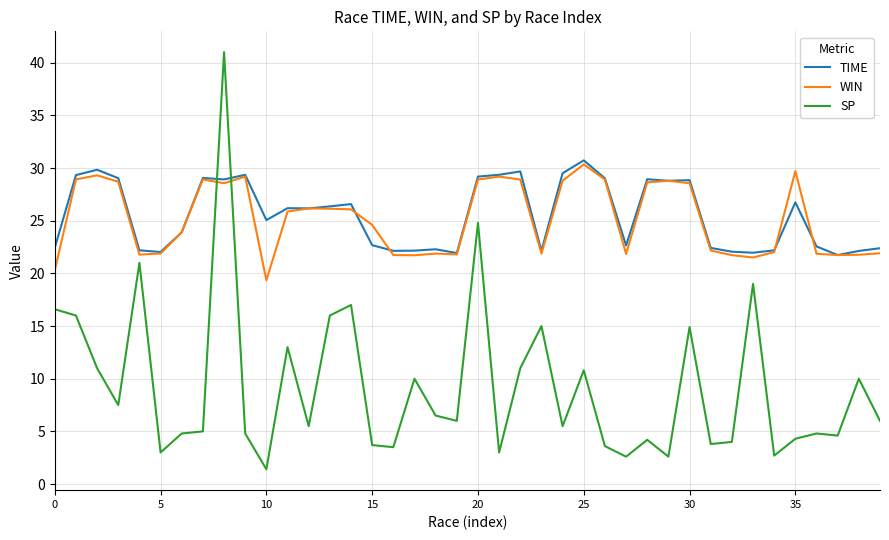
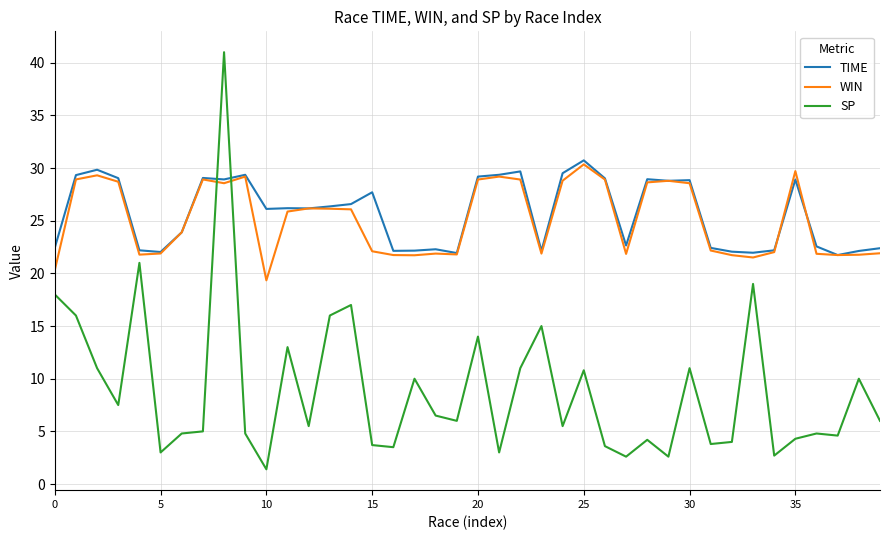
  {
    "TIME": {
      "0": 22.4,
-     "10": 25.1,
-     "15": 22.7,
+     "10": 26.1,
+     "15": 27.7,
      "20": 29.2,
      "25": 30.7,
      "30": 28.9,
-     "35": 26.7
+     "35": 28.9
    },
    "WIN": {
      "0": 20.3,
      "10": 19.3,
-     "15": 24.6,
+     "15": 22.1,
      "20": 28.9,
      "25": 30.4,
      "30": 28.6,
      "35": 29.7
    },
    "SP": {
-     "0": 16.6,
+     "0": 18.0,
      "5": 3.0,
      "10": 1.4,
      "15": 3.7,
-     "20": 24.8,
+     "20": 14.0,
      "25": 10.8,
-     "30": 14.9,
+     "30": 11.0,
      "35": 4.3
    }
  }
